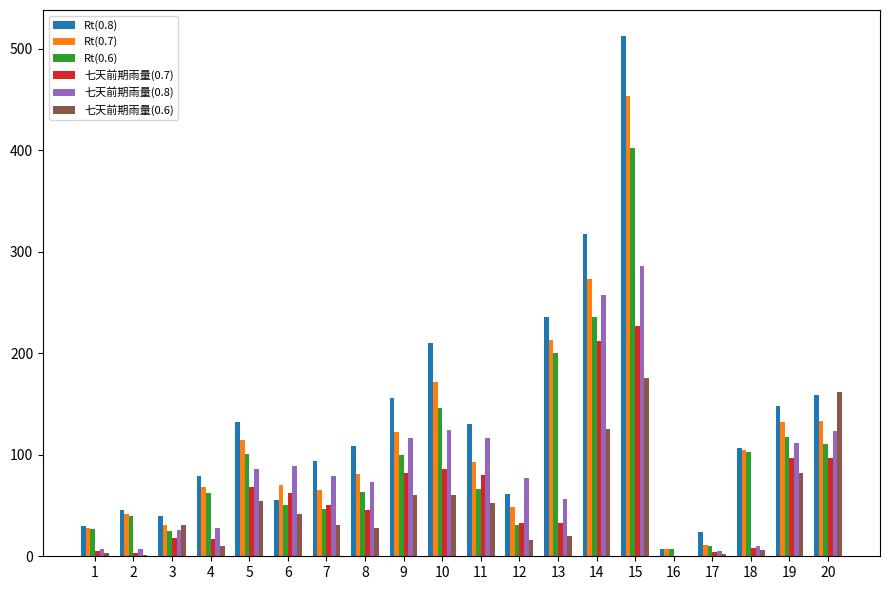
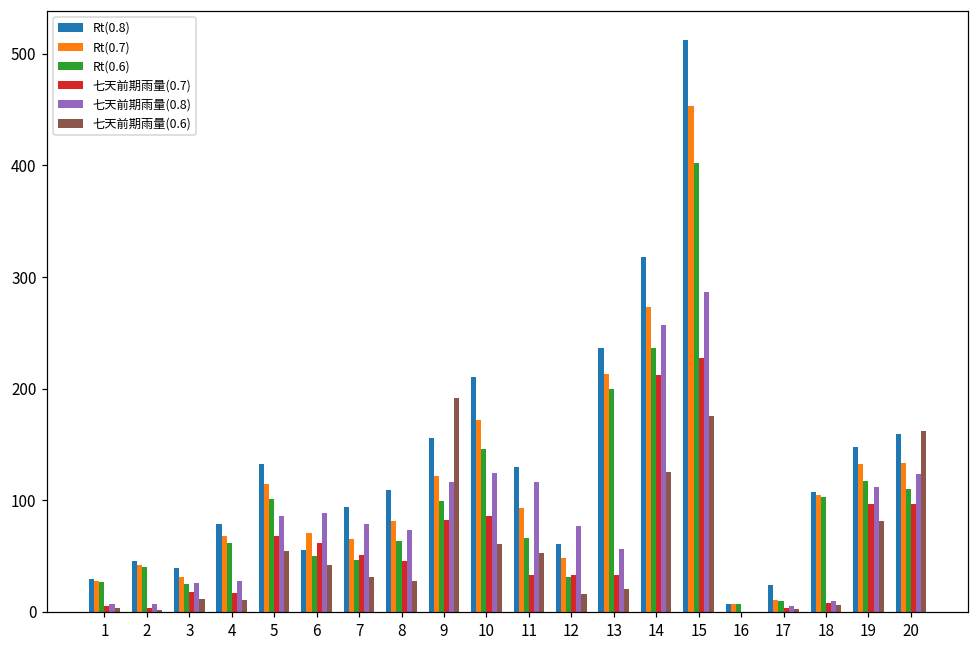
  {
    "Rt(0.8)": {
      "1": 30,
      "2": 45,
      "3": 39,
      "4": 79,
      "5": 133,
      "6": 55,
      "7": 94,
      "8": 109,
      "9": 156,
      "10": 210,
      "11": 130,
      "12": 61,
      "13": 236,
      "14": 318,
      "15": 513,
      "16": 7,
      "17": 24,
      "18": 107,
      "19": 148,
      "20": 159
    },
    "Rt(0.7)": {
      "1": 28,
      "2": 42,
      "3": 31,
      "4": 68,
      "5": 115,
      "6": 71,
      "7": 66,
      "8": 81,
      "9": 122,
      "10": 172,
      "11": 93,
      "12": 48,
      "13": 213,
      "14": 273,
      "15": 454,
      "16": 7,
      "17": 11,
      "18": 105,
      "19": 133,
      "20": 133
    },
    "Rt(0.6)": {
      "1": 27,
      "2": 40,
      "3": 25,
      "4": 62,
      "5": 101,
      "6": 50,
      "7": 46,
      "8": 63,
      "9": 100,
      "10": 146,
      "11": 66,
      "12": 31,
      "13": 200,
      "14": 236,
      "15": 402,
      "16": 7,
      "17": 10,
      "18": 103,
      "19": 118,
      "20": 110
    },
    "七天前期雨量(0.7)": {
      "1": 5,
      "2": 3,
      "3": 18,
      "4": 17,
      "5": 68,
      "6": 62,
      "7": 51,
      "8": 46,
      "9": 83,
      "10": 86,
-     "11": 80,
+     "11": 33,
      "12": 33,
      "13": 33,
      "14": 212,
      "15": 227,
      "17": 4,
      "18": 8,
      "19": 97,
      "20": 97
    },
    "七天前期雨量(0.8)": {
      "1": 7,
      "2": 7,
      "3": 26,
      "4": 27,
      "5": 86,
      "6": 89,
      "7": 79,
      "8": 74,
      "9": 116,
      "10": 125,
      "11": 116,
      "12": 77,
      "13": 57,
      "14": 257,
      "15": 286,
      "17": 5,
      "18": 10,
      "19": 112,
      "20": 123
    },
    "七天前期雨量(0.6)": {
      "1": 4,
-     "3": 31,
+     "3": 12,
      "4": 11,
      "5": 55,
      "6": 42,
      "7": 31,
      "8": 28,
-     "9": 60,
+     "9": 191,
      "10": 61,
      "11": 53,
      "12": 16,
      "13": 20,
      "14": 125,
      "15": 176,
      "16": 0,
      "17": 3,
      "18": 6,
      "19": 82,
      "20": 162
    }
  }
